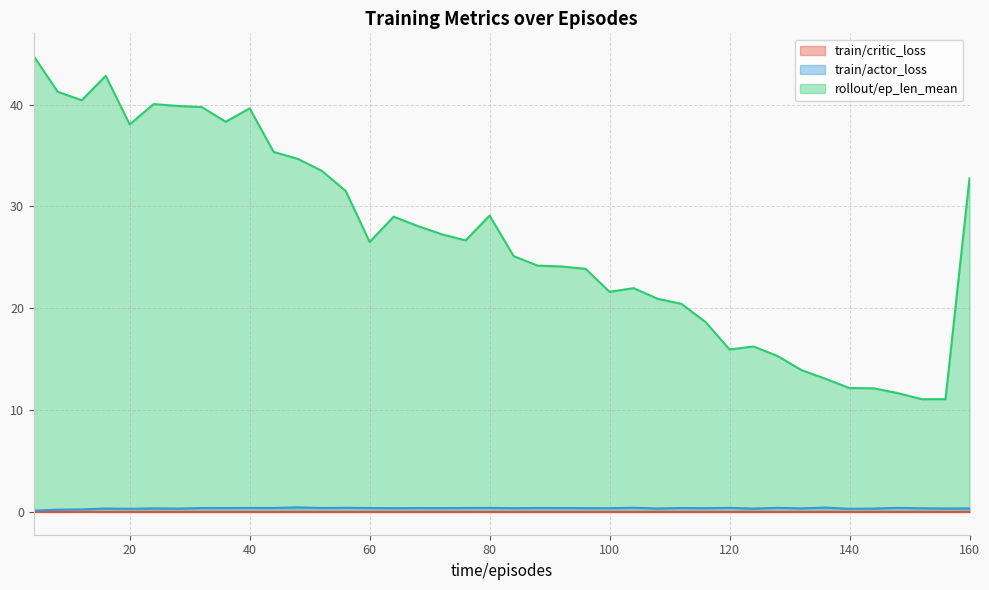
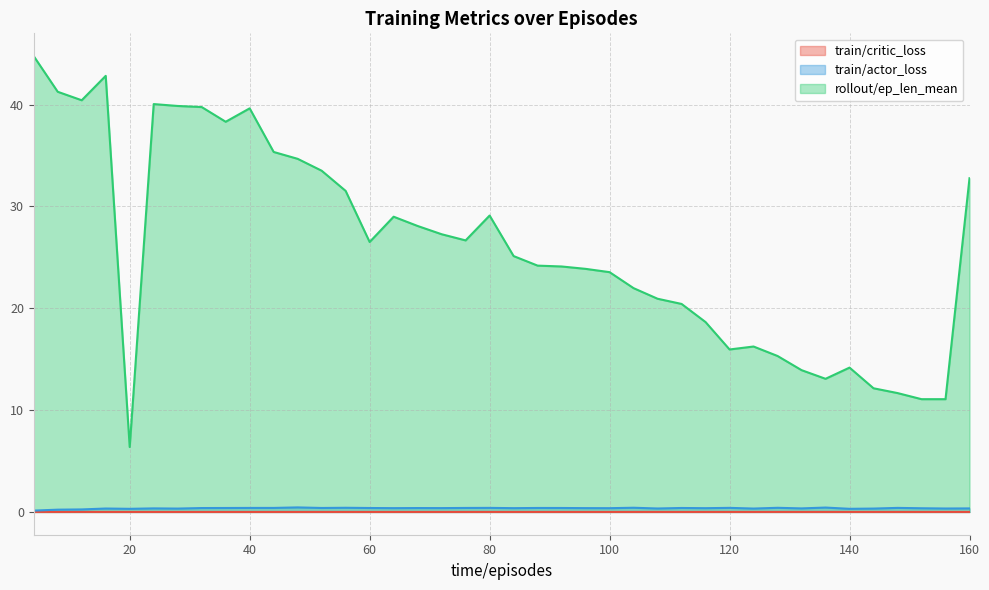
  {
    "train/critic_loss": {
      "20": 0.0,
      "40": 0.0,
      "60": 0.0,
      "80": 0.0,
      "100": 0.0,
      "120": 0.0,
      "140": 0.0,
      "160": 0.0
    },
    "train/actor_loss": {
      "20": 0.3,
      "40": 0.4,
      "60": 0.4,
      "80": 0.4,
      "100": 0.4,
      "120": 0.4,
      "140": 0.3,
      "160": 0.3
    },
    "rollout/ep_len_mean": {
-     "20": 38.1,
+     "20": 6.4,
      "40": 39.6,
      "60": 26.5,
      "80": 29.1,
-     "100": 21.6,
+     "100": 23.5,
      "120": 16.0,
-     "140": 12.2,
+     "140": 14.2,
      "160": 32.8
    }
  }
